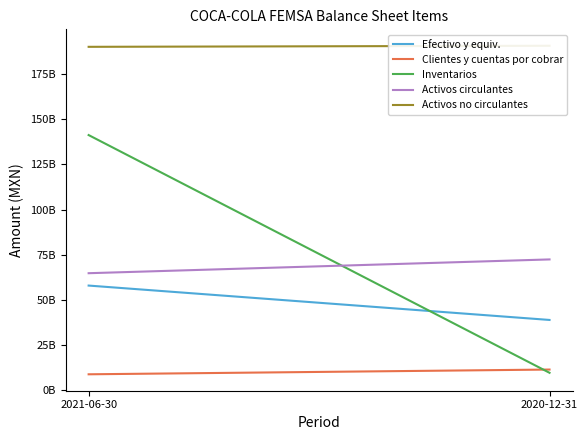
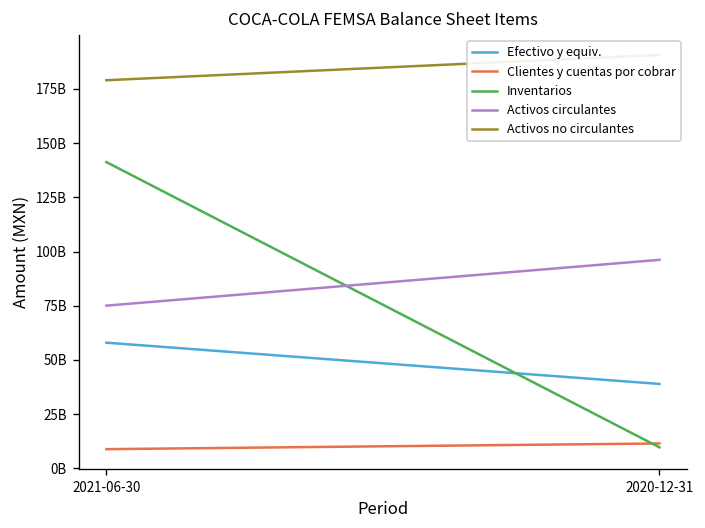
  {
    "Efectivo y equiv.": {
      "2021-06-30": 58000000000,
      "2020-12-31": 39000000000
    },
    "Clientes y cuentas por cobrar": {
      "2021-06-30": 9000000000,
      "2020-12-31": 12000000000
    },
    "Inventarios": {
      "2021-06-30": 141000000000,
      "2020-12-31": 10000000000
    },
    "Activos circulantes": {
-     "2021-06-30": 65000000000,
-     "2020-12-31": 72000000000
+     "2021-06-30": 75000000000,
+     "2020-12-31": 96000000000
    },
    "Activos no circulantes": {
-     "2021-06-30": 190000000000
+     "2021-06-30": 179000000000
    }
  }
